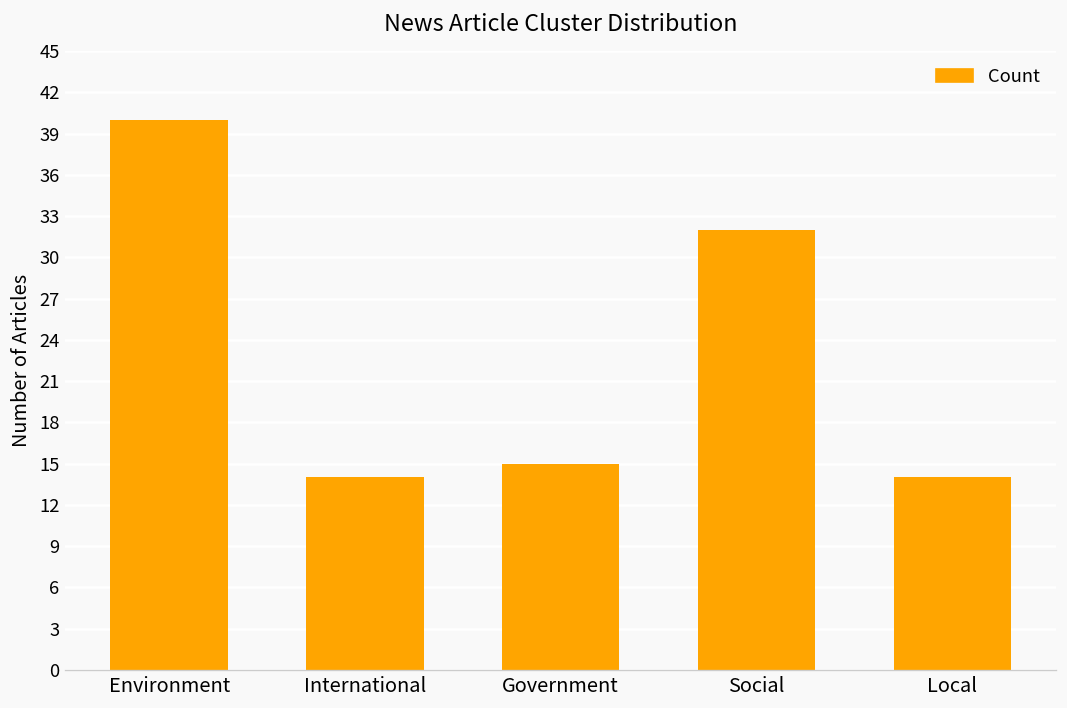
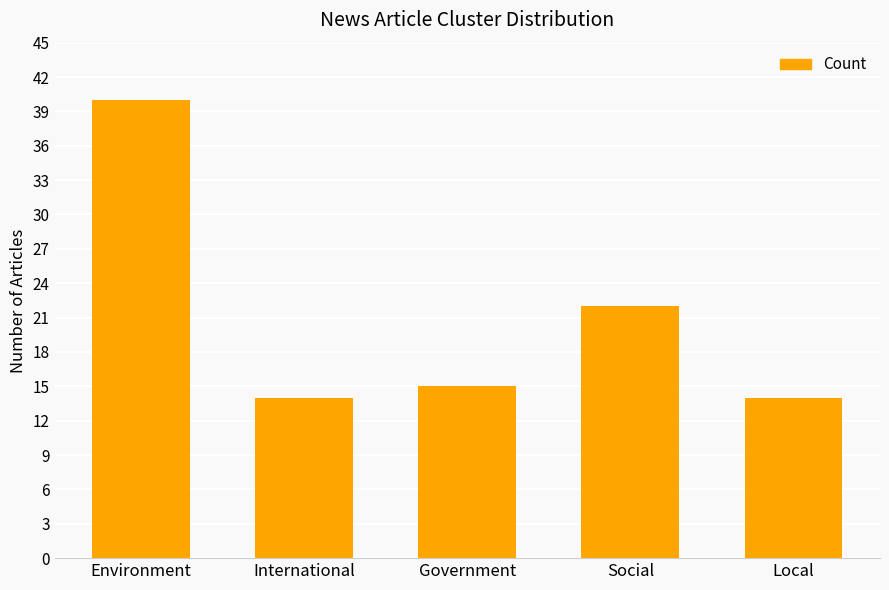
  {
    "Environment": 40,
    "International": 14,
    "Government": 15,
-   "Social": 32,
+   "Social": 22,
    "Local": 14
  }
